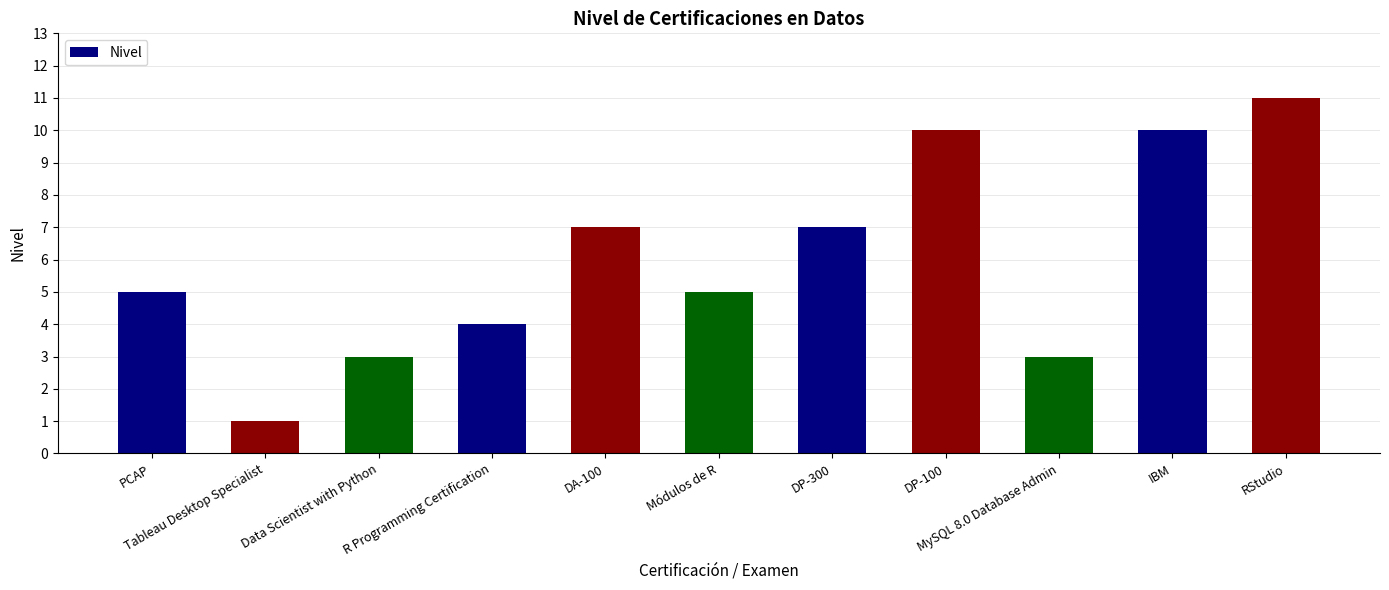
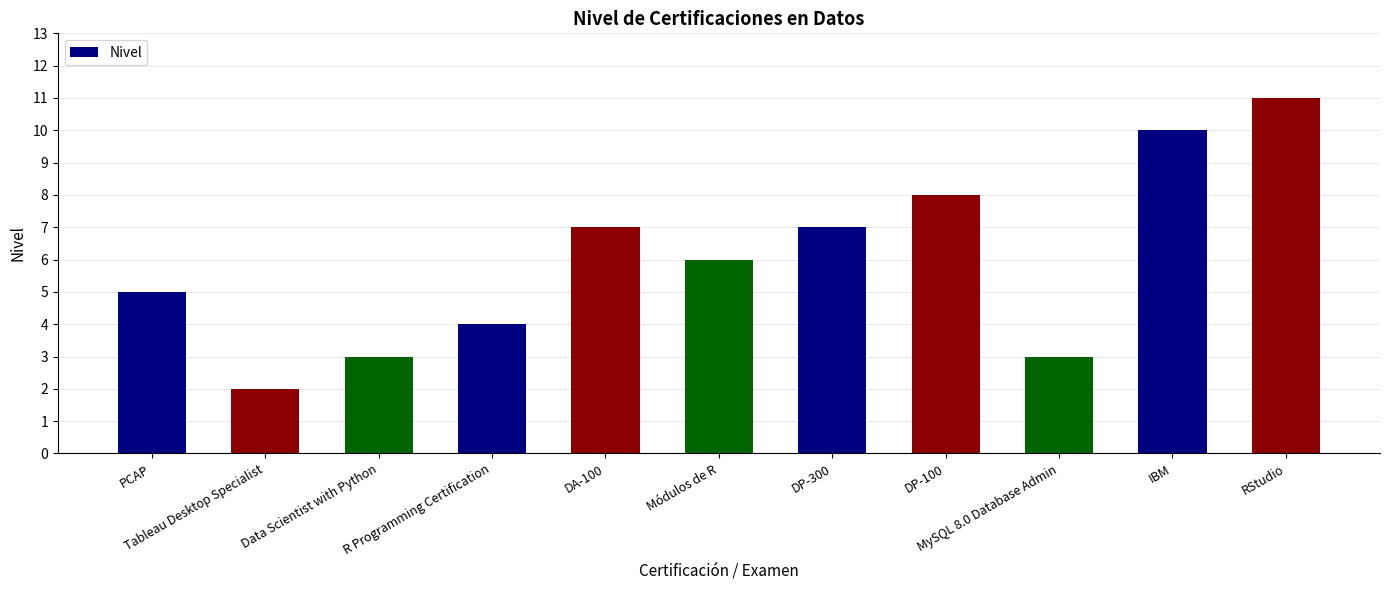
  {
    "PCAP": 5,
-   "Tableau Desktop Specialist": 1,
+   "Tableau Desktop Specialist": 2,
    "Data Scientist with Python": 3,
    "R Programming Certification": 4,
    "DA-100": 7,
-   "Módulos de R": 5,
+   "Módulos de R": 6,
    "DP-300": 7,
-   "DP-100": 10,
+   "DP-100": 8,
    "MySQL 8.0 Database Admin": 3,
    "IBM": 10,
    "RStudio": 11
  }
